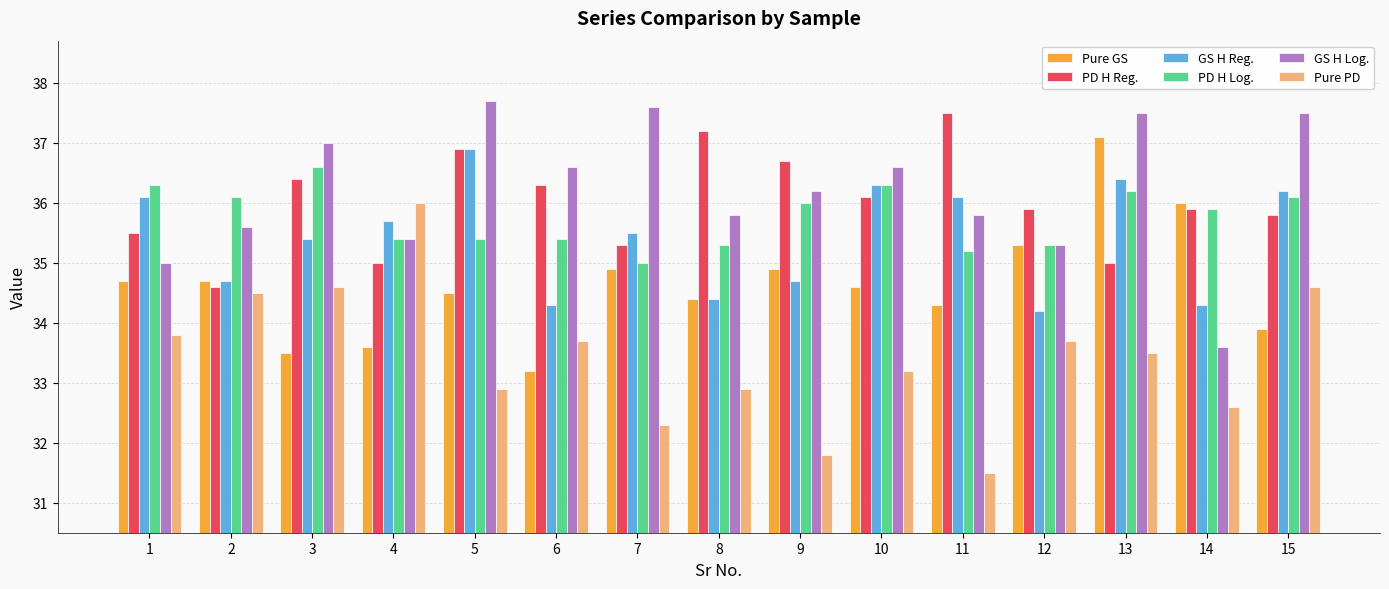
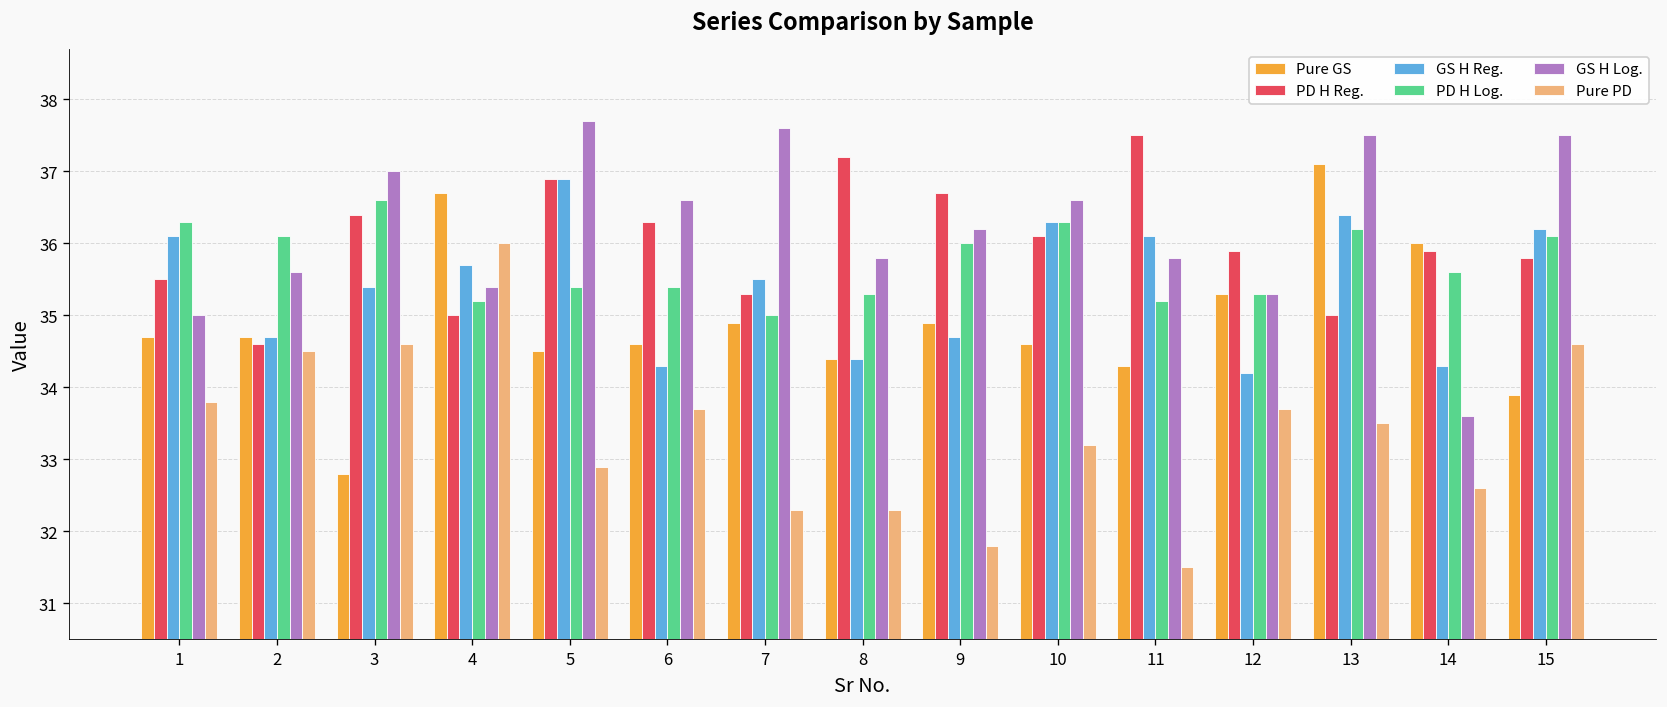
  {
    "Pure GS": {
      "1": 34.7,
      "2": 34.7,
-     "3": 33.5,
-     "4": 33.6,
+     "3": 32.8,
+     "4": 36.7,
      "5": 34.5,
-     "6": 33.2,
+     "6": 34.6,
      "7": 34.9,
      "8": 34.4,
      "9": 34.9,
      "10": 34.6,
      "11": 34.3,
      "12": 35.3,
      "13": 37.1,
      "14": 36.0,
      "15": 33.9
    },
    "PD H Reg.": {
      "1": 35.5,
      "2": 34.6,
      "3": 36.4,
      "4": 35.0,
      "5": 36.9,
      "6": 36.3,
      "7": 35.3,
      "8": 37.2,
      "9": 36.7,
      "10": 36.1,
      "11": 37.5,
      "12": 35.9,
      "13": 35.0,
      "14": 35.9,
      "15": 35.8
    },
    "GS H Reg.": {
      "1": 36.1,
      "2": 34.7,
      "3": 35.4,
      "4": 35.7,
      "5": 36.9,
      "6": 34.3,
      "7": 35.5,
      "8": 34.4,
      "9": 34.7,
      "10": 36.3,
      "11": 36.1,
      "12": 34.2,
      "13": 36.4,
      "14": 34.3,
      "15": 36.2
    },
    "PD H Log.": {
      "1": 36.3,
      "2": 36.1,
      "3": 36.6,
-     "4": 35.4,
+     "4": 35.2,
      "5": 35.4,
      "6": 35.4,
      "7": 35.0,
      "8": 35.3,
      "9": 36.0,
      "10": 36.3,
      "11": 35.2,
      "12": 35.3,
      "13": 36.2,
-     "14": 35.9,
+     "14": 35.6,
      "15": 36.1
    },
    "GS H Log.": {
      "1": 35.0,
      "2": 35.6,
      "3": 37.0,
      "4": 35.4,
      "5": 37.7,
      "6": 36.6,
      "7": 37.6,
      "8": 35.8,
      "9": 36.2,
      "10": 36.6,
      "11": 35.8,
      "12": 35.3,
      "13": 37.5,
      "14": 33.6,
      "15": 37.5
    },
    "Pure PD": {
      "1": 33.8,
      "2": 34.5,
      "3": 34.6,
      "4": 36.0,
      "5": 32.9,
      "6": 33.7,
      "7": 32.3,
-     "8": 32.9,
+     "8": 32.3,
      "9": 31.8,
      "10": 33.2,
      "11": 31.5,
      "12": 33.7,
      "13": 33.5,
      "14": 32.6,
      "15": 34.6
    }
  }
